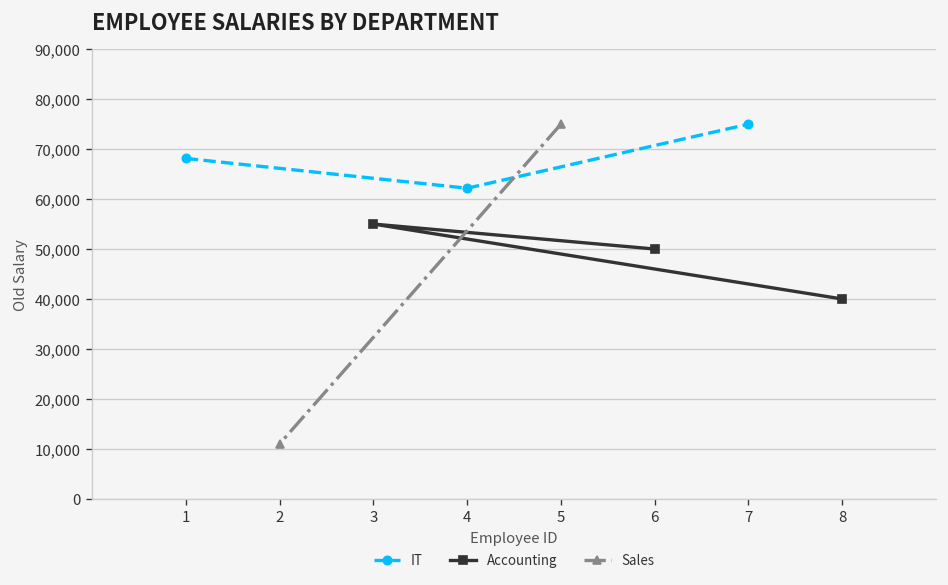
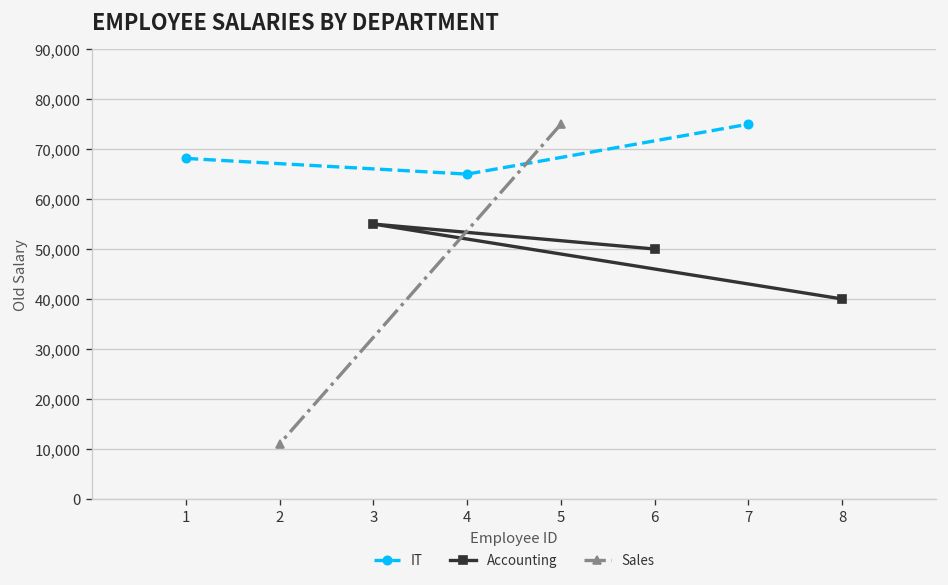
  {
    "IT": {
      "1": "68,000",
-     "4": "62,000",
+     "4": "65,000",
      "7": "75,000"
    },
    "Sales": {
      "2": "11,000",
      "5": "75,000"
    }
  }
